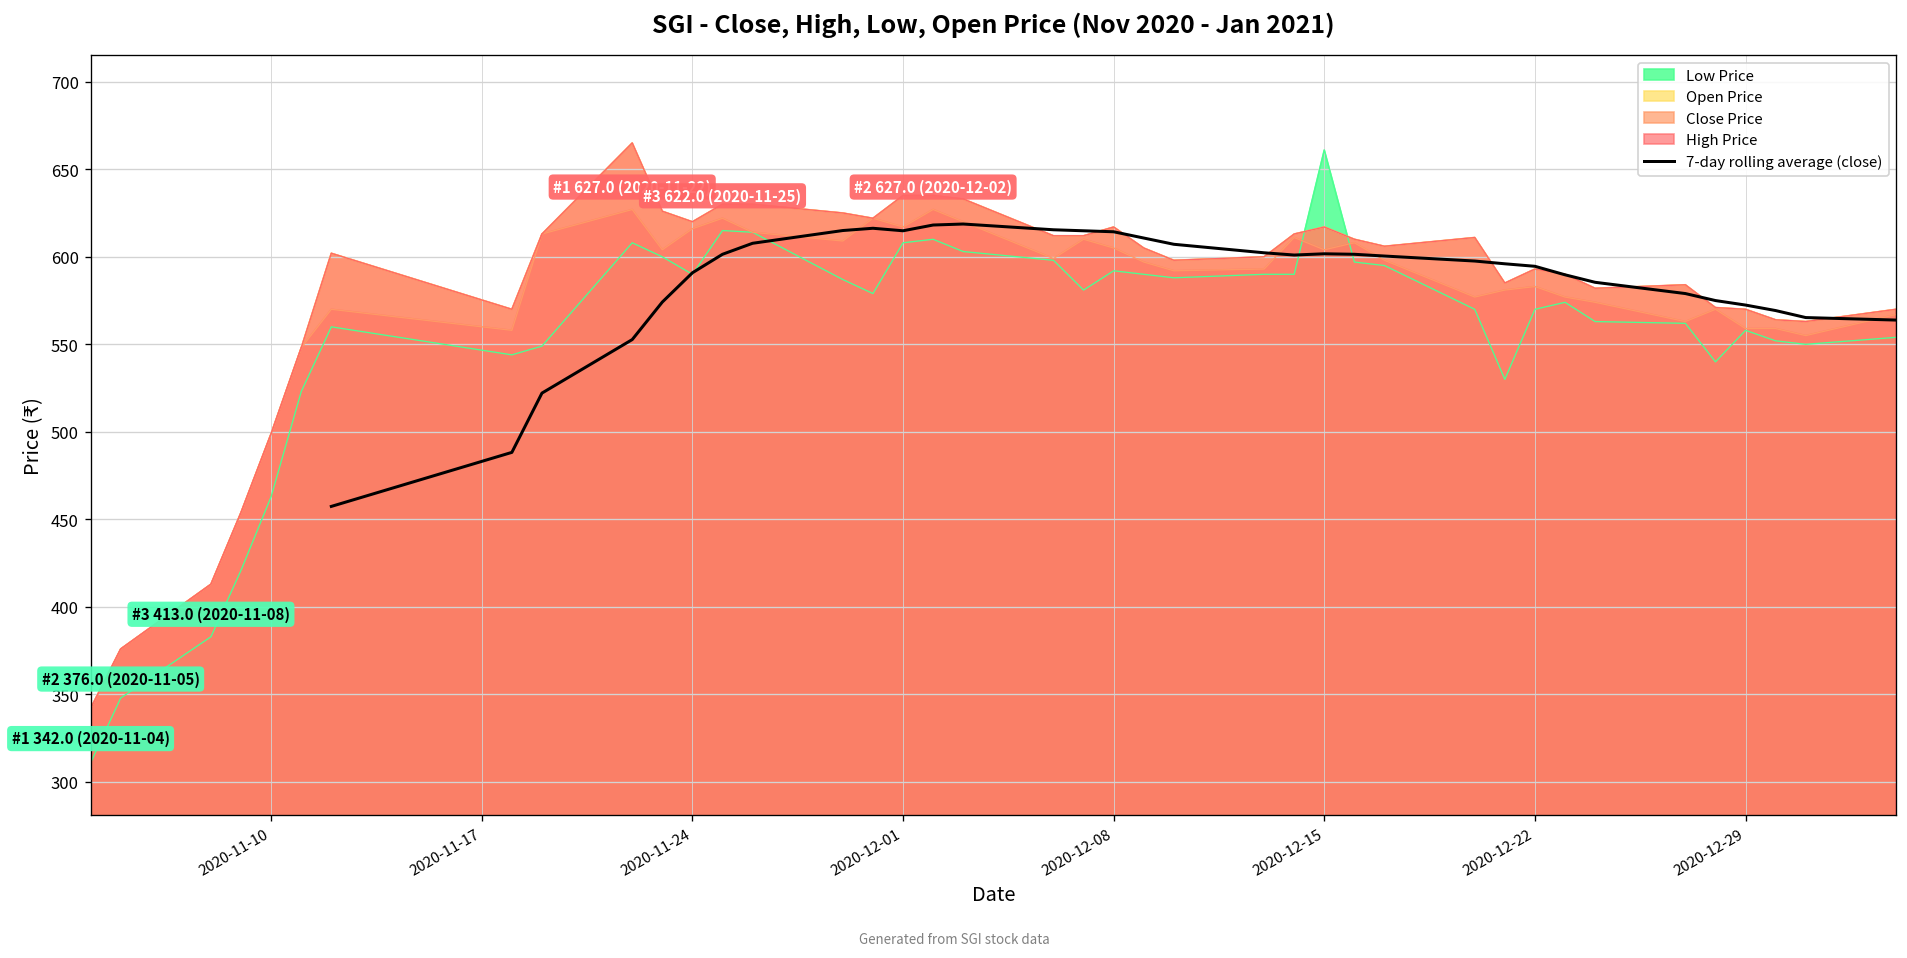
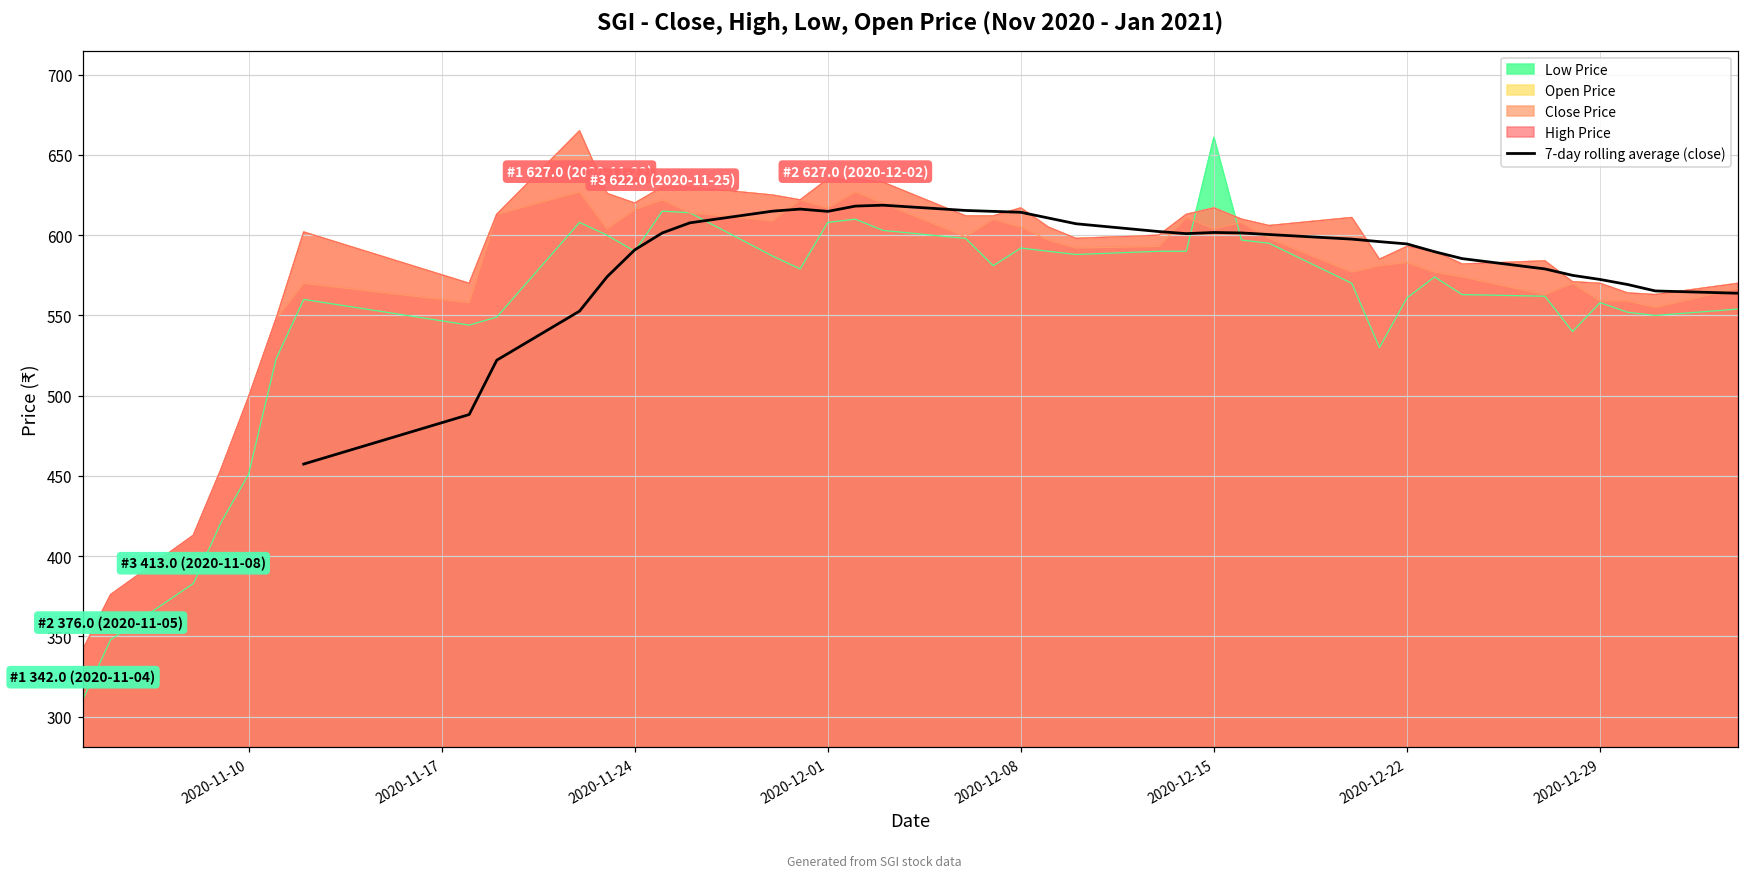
  {
    "Low Price": {
-     "2020-11-10": 463,
+     "2020-11-10": 451,
      "2020-12-01": 608,
      "2020-12-08": 592,
      "2020-12-15": 661,
-     "2020-12-22": 570
+     "2020-12-22": 561
    },
    "7-day rolling average (close)": {
      "2020-12-01": 615,
      "2020-12-08": 614,
      "2020-12-15": 602,
      "2020-12-29": 572
    }
  }
